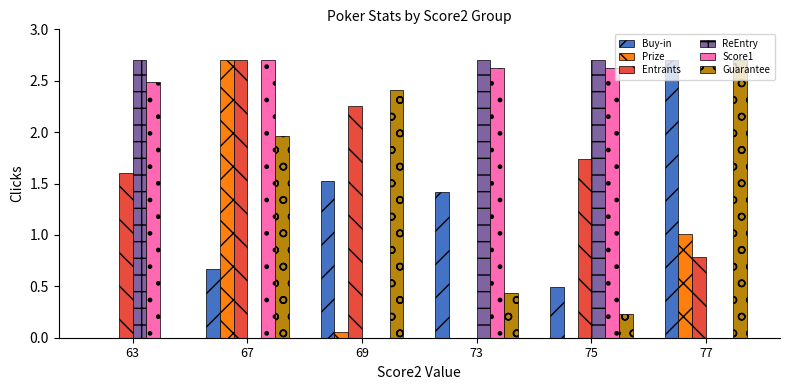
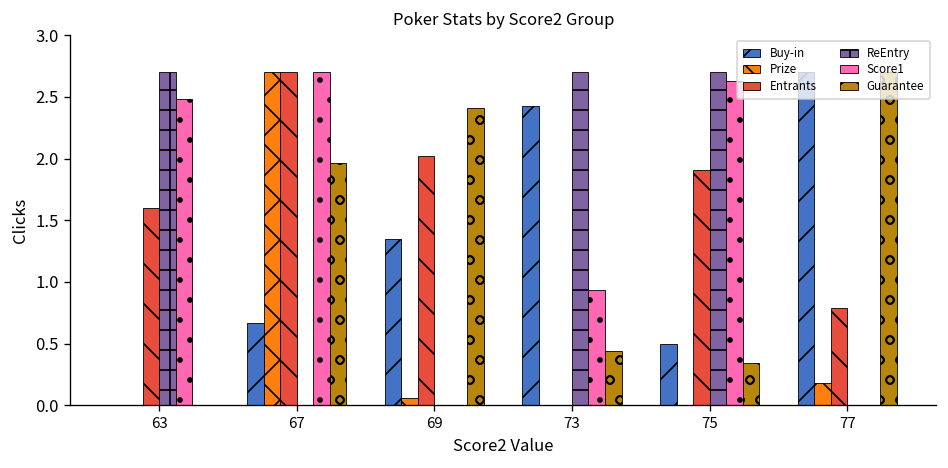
  {
    "Buy-in": {
      "63": 0.00,
      "67": 0.67,
-     "69": 1.53,
-     "73": 1.42,
+     "69": 1.35,
+     "73": 2.43,
      "75": 0.50
    },
    "Prize": {
      "63": 0.00,
      "67": 2.70,
      "69": 0.06,
      "73": 0.00,
      "75": 0.00,
-     "77": 1.01
+     "77": 0.18
    },
    "Entrants": {
      "63": 1.60,
      "67": 2.70,
-     "69": 2.26,
+     "69": 2.02,
      "73": 0.00,
-     "75": 1.74,
+     "75": 1.91,
      "77": 0.79
    },
    "ReEntry": {
      "63": 2.70,
      "67": 0.00,
      "69": 0.00,
      "73": 2.70,
      "75": 2.70,
      "77": 0.00
    },
    "Score1": {
      "63": 2.48,
      "67": 2.70,
      "69": 0.00,
-     "73": 2.63,
+     "73": 0.94,
      "75": 2.63,
      "77": 0.00
    },
    "Guarantee": {
      "63": 0.00,
      "67": 1.97,
      "69": 2.41,
      "73": 0.44,
-     "75": 0.23
+     "75": 0.35
    }
  }
